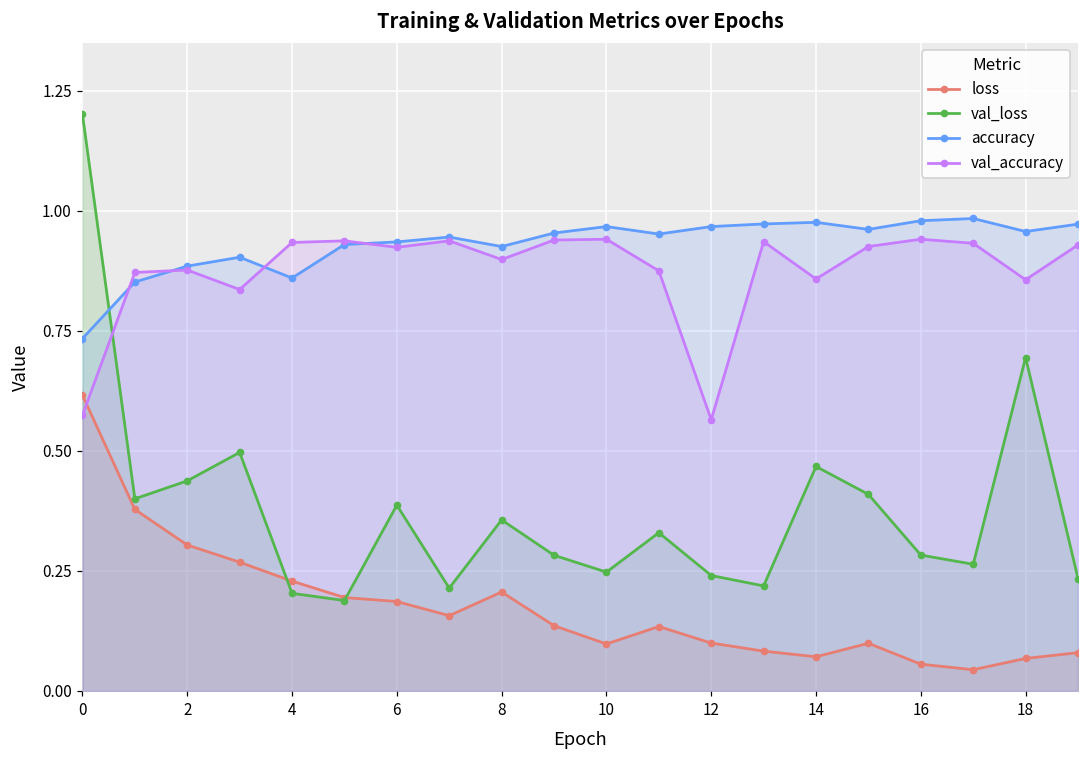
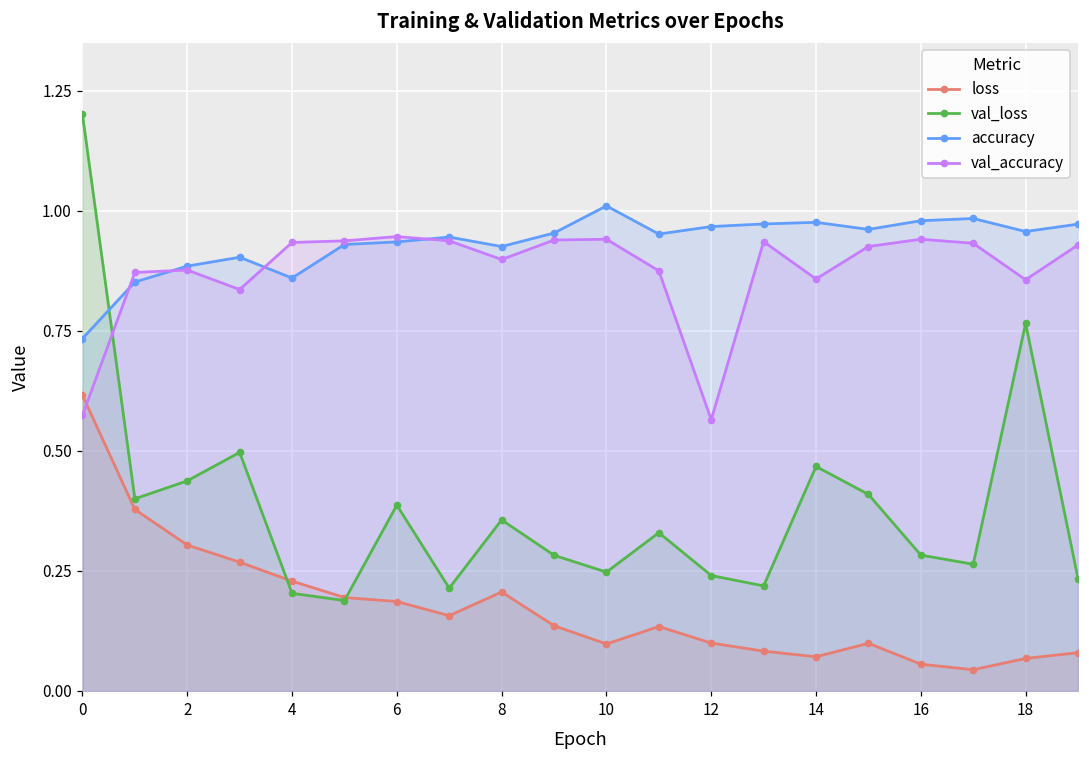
  {
    "loss": {
      "0": 0.62,
      "2": 0.30,
      "4": 0.23,
      "6": 0.19,
      "8": 0.21,
      "10": 0.10,
      "12": 0.10,
      "14": 0.07,
      "16": 0.06,
      "18": 0.07
    },
    "val_loss": {
      "0": 1.20,
      "2": 0.44,
      "4": 0.20,
      "6": 0.39,
      "8": 0.36,
      "10": 0.25,
      "12": 0.24,
      "14": 0.47,
      "16": 0.28,
-     "18": 0.69
+     "18": 0.77
    },
    "accuracy": {
      "0": 0.73,
      "2": 0.88,
      "4": 0.86,
      "6": 0.94,
      "8": 0.93,
-     "10": 0.97,
+     "10": 1.01,
      "12": 0.97,
      "14": 0.98,
      "16": 0.98,
      "18": 0.96
    },
    "val_accuracy": {
      "0": 0.57,
      "2": 0.88,
      "4": 0.93,
-     "6": 0.92,
+     "6": 0.95,
      "8": 0.90,
      "10": 0.94,
      "12": 0.56,
      "14": 0.86,
      "16": 0.94,
      "18": 0.86
    }
  }
